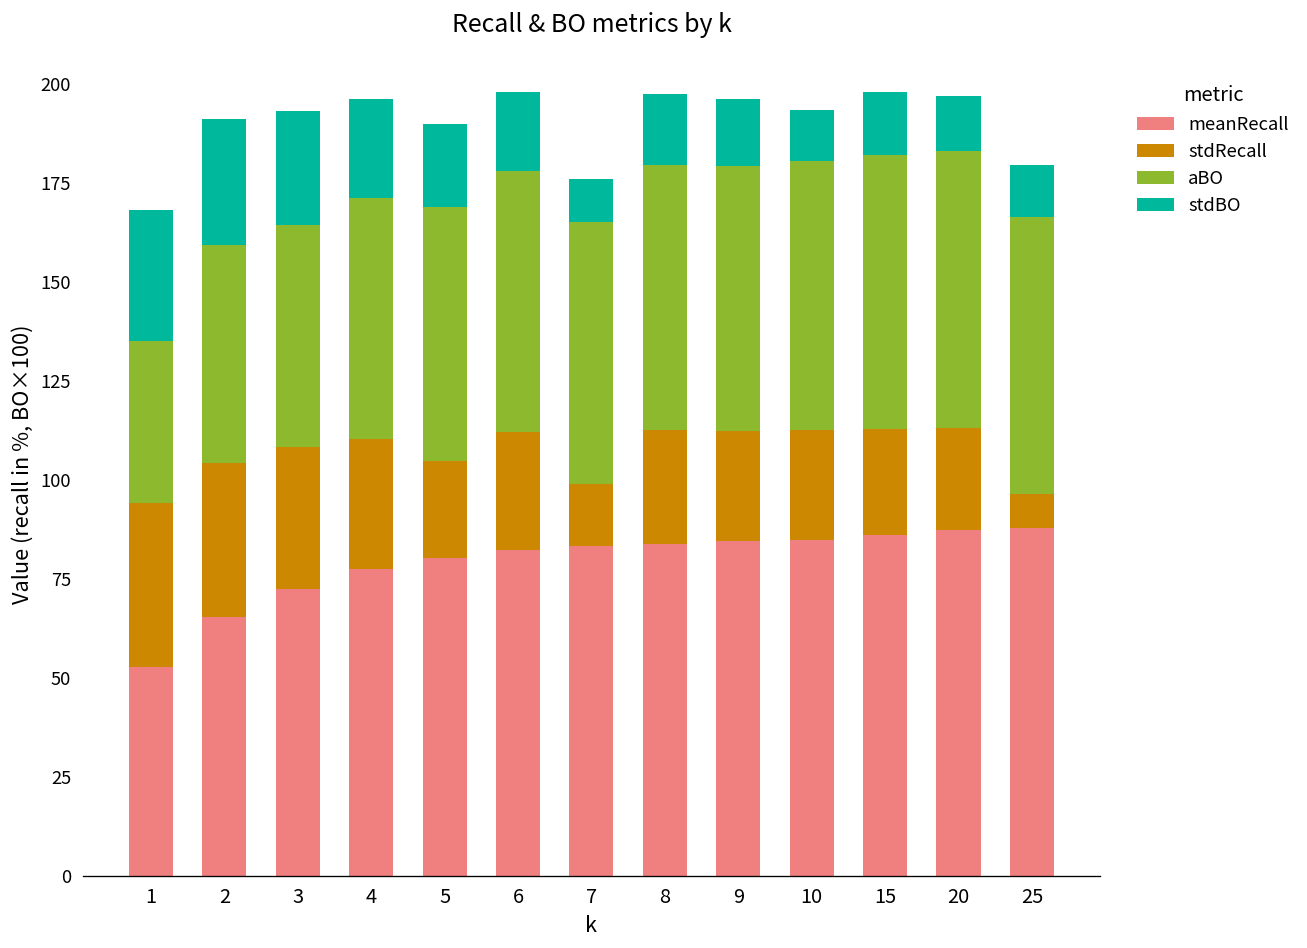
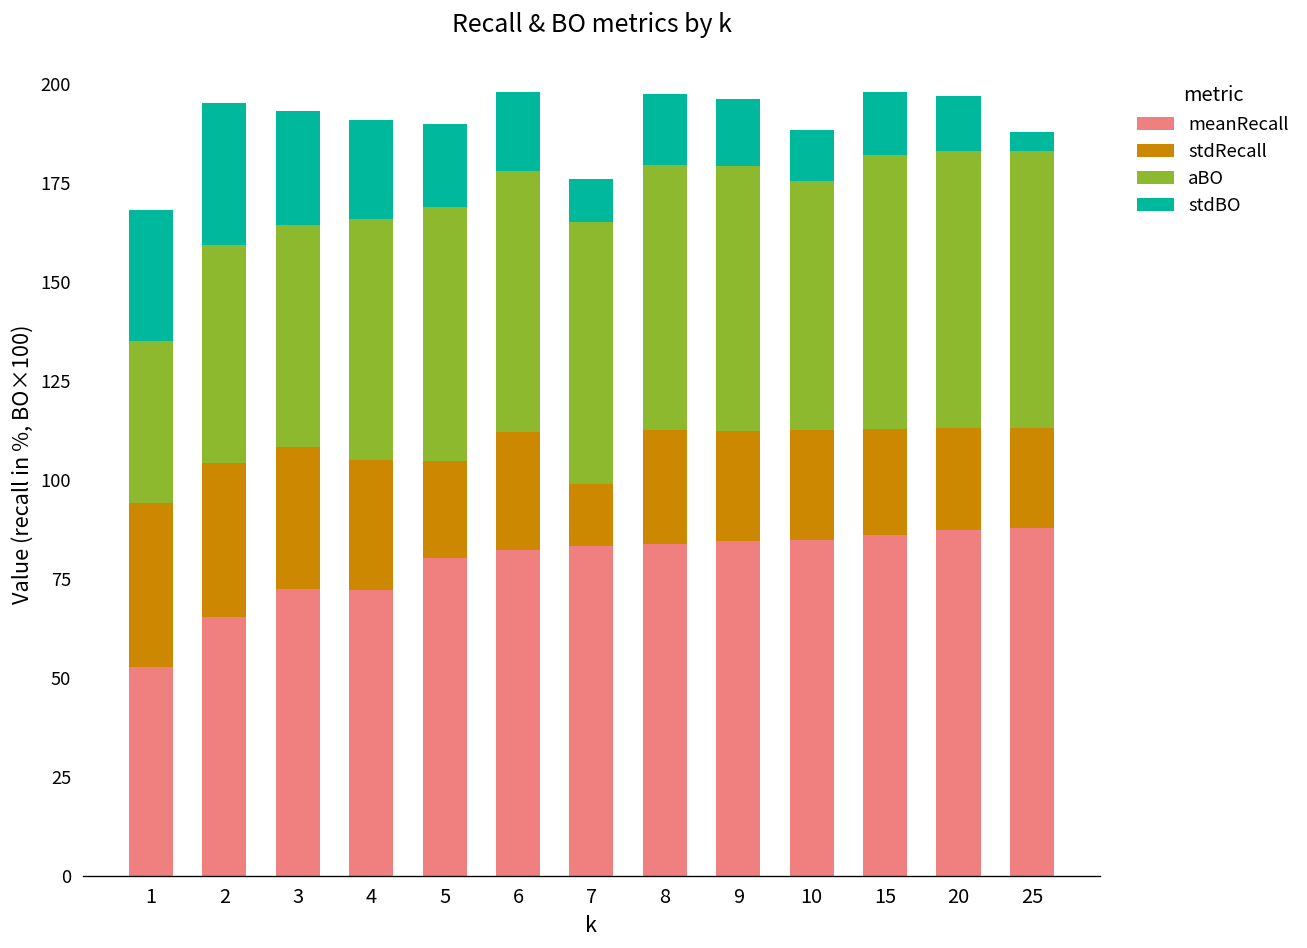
  {
    "meanRecall": {
      "1": 53,
      "2": 65,
      "3": 73,
-     "4": 77,
+     "4": 72,
      "5": 80,
      "6": 82,
      "7": 83,
      "8": 84,
      "9": 84,
      "10": 85,
      "15": 86,
      "20": 87,
      "25": 88
    },
    "stdRecall": {
      "1": 42,
      "2": 39,
      "3": 36,
      "4": 33,
      "5": 24,
      "6": 30,
      "7": 16,
      "8": 29,
      "9": 28,
      "10": 28,
      "15": 27,
      "20": 26,
-     "25": 9
+     "25": 25
    },
    "aBO": {
      "1": 41,
      "2": 55,
      "3": 56,
      "4": 61,
      "5": 64,
      "6": 66,
      "7": 66,
      "8": 67,
      "9": 67,
-     "10": 68,
+     "10": 63,
      "15": 69,
      "20": 70,
      "25": 70
    },
    "stdBO": {
      "1": 33,
-     "2": 32,
+     "2": 36,
      "3": 29,
      "4": 25,
      "5": 21,
      "6": 20,
      "7": 11,
      "8": 18,
      "9": 17,
      "10": 13,
      "15": 16,
      "20": 14,
-     "25": 13
+     "25": 5
    }
  }
